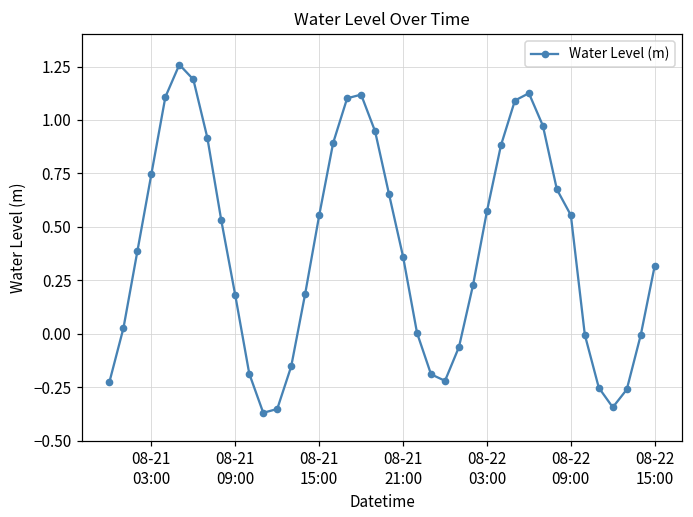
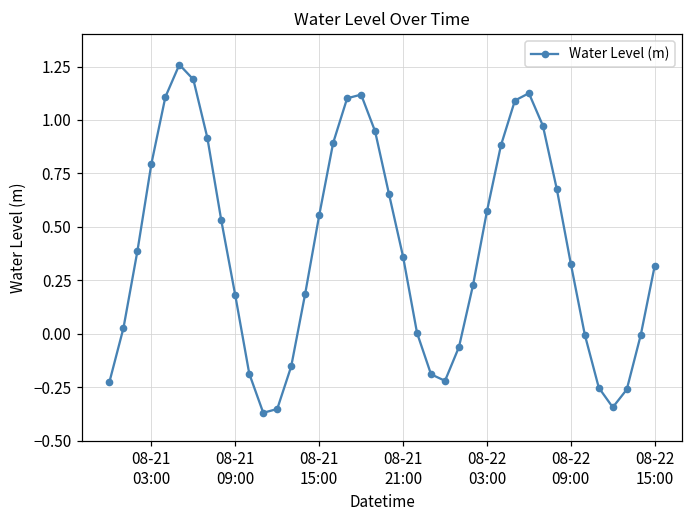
  {
-   "08-21 03:00": 0.75,
+   "08-21 03:00": 0.80,
    "08-21 09:00": 0.18,
    "08-21 15:00": 0.55,
    "08-21 21:00": 0.36,
    "08-22 03:00": 0.57,
-   "08-22 09:00": 0.55,
+   "08-22 09:00": 0.33,
    "08-22 15:00": 0.32
  }
